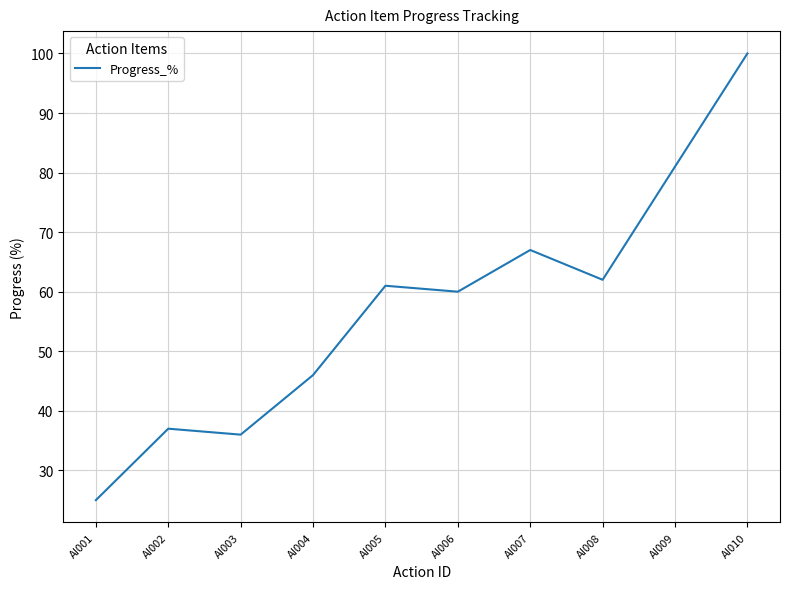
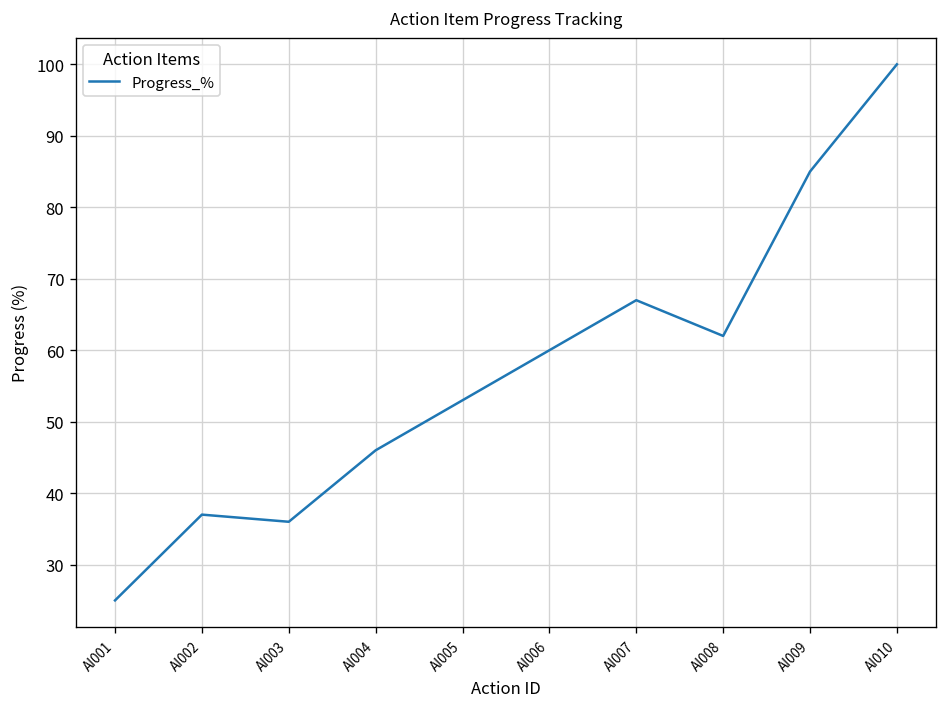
  {
    "AI001": 25,
    "AI002": 37,
    "AI003": 36,
    "AI004": 46,
-   "AI005": 61,
+   "AI005": 53,
    "AI006": 60,
    "AI007": 67,
    "AI008": 62,
-   "AI009": 81,
+   "AI009": 85,
    "AI010": 100
  }
